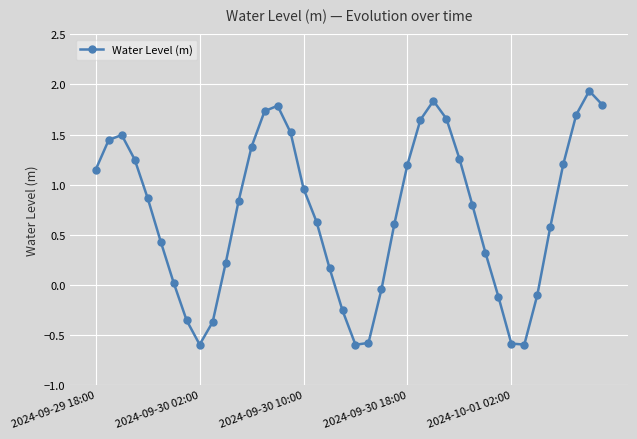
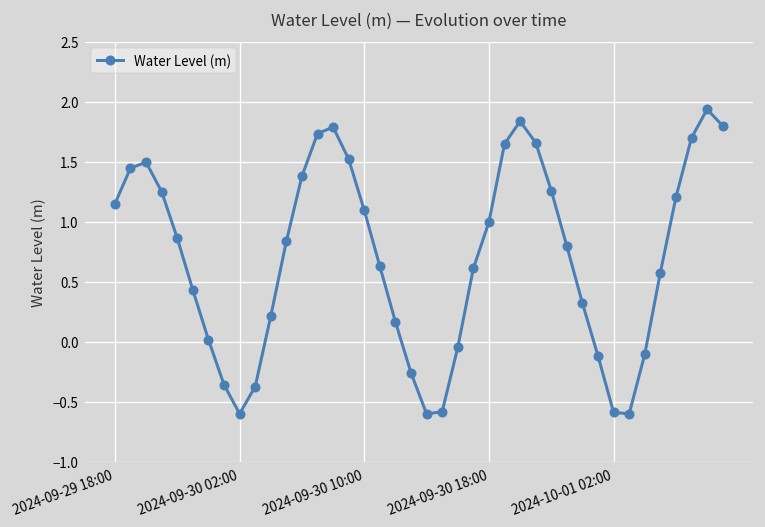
  {
    "2024-09-29 18:00": 1.15,
    "2024-09-30 02:00": -0.60,
-   "2024-09-30 10:00": 0.96,
-   "2024-09-30 18:00": 1.20,
+   "2024-09-30 10:00": 1.10,
+   "2024-09-30 18:00": 1.00,
    "2024-10-01 02:00": -0.59
  }
